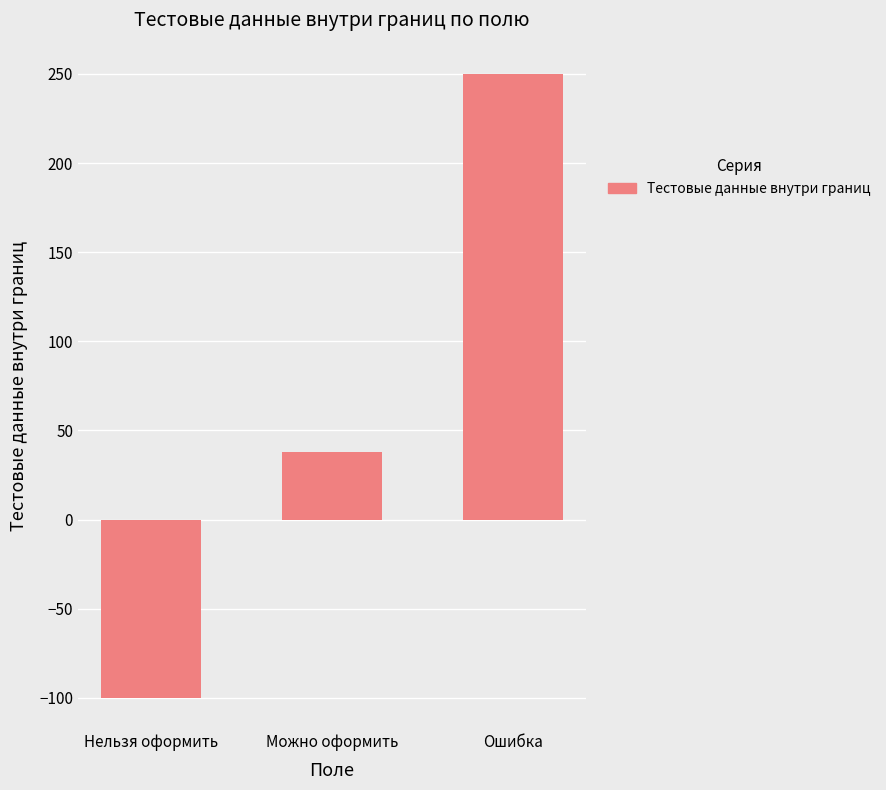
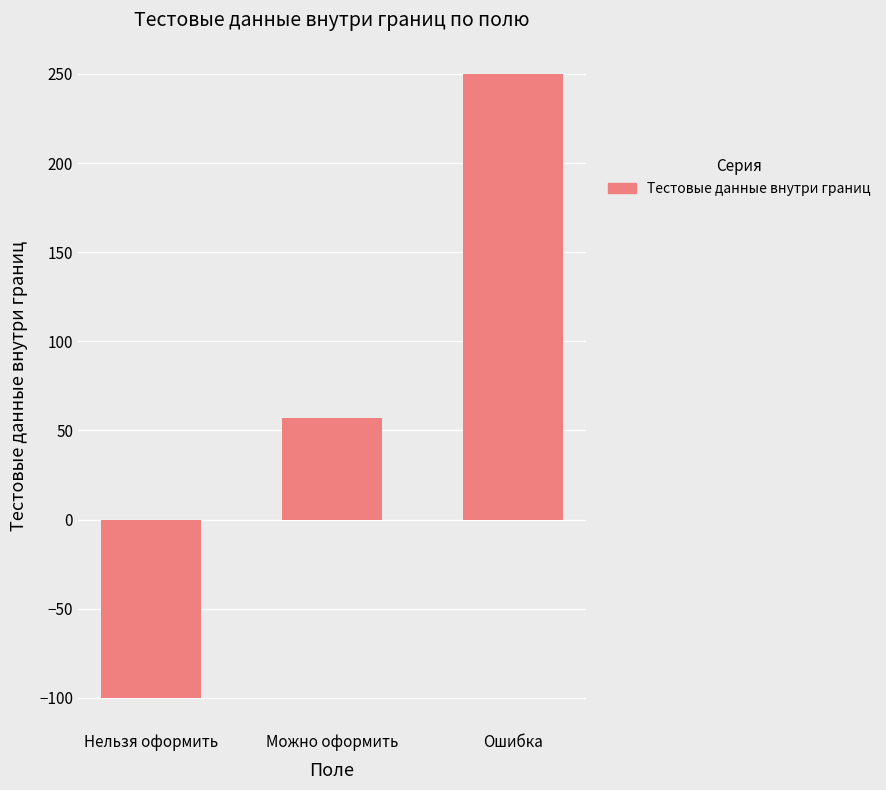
  {
    "Нельзя оформить": -100,
-   "Можно оформить": 38,
+   "Можно оформить": 57,
    "Ошибка": 250
  }
